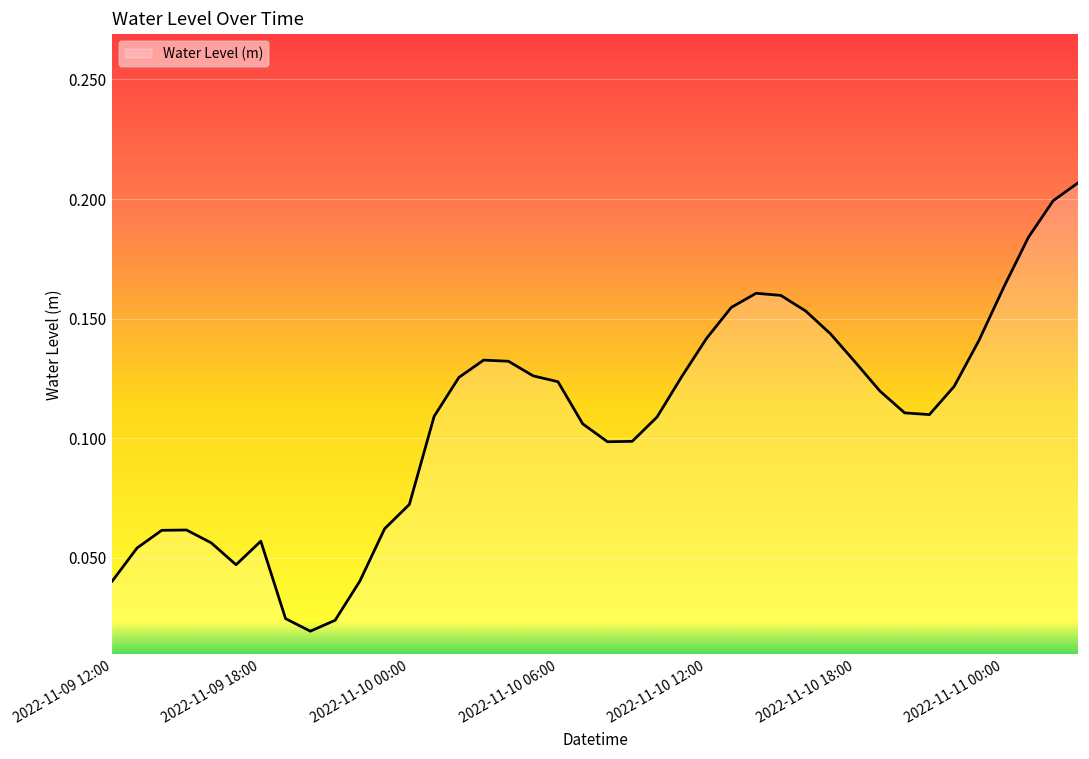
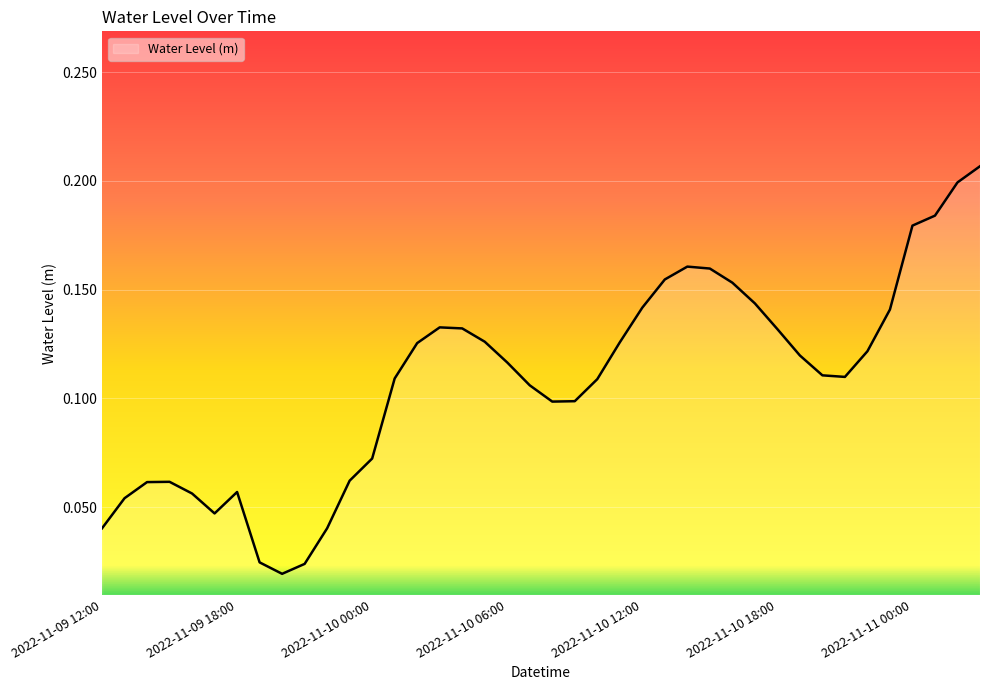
  {
    "2022-11-09 12:00": 0.040,
    "2022-11-09 18:00": 0.057,
    "2022-11-10 00:00": 0.072,
-   "2022-11-10 06:00": 0.124,
+   "2022-11-10 06:00": 0.117,
    "2022-11-10 12:00": 0.142,
    "2022-11-10 18:00": 0.132,
-   "2022-11-11 00:00": 0.163
+   "2022-11-11 00:00": 0.179
  }
